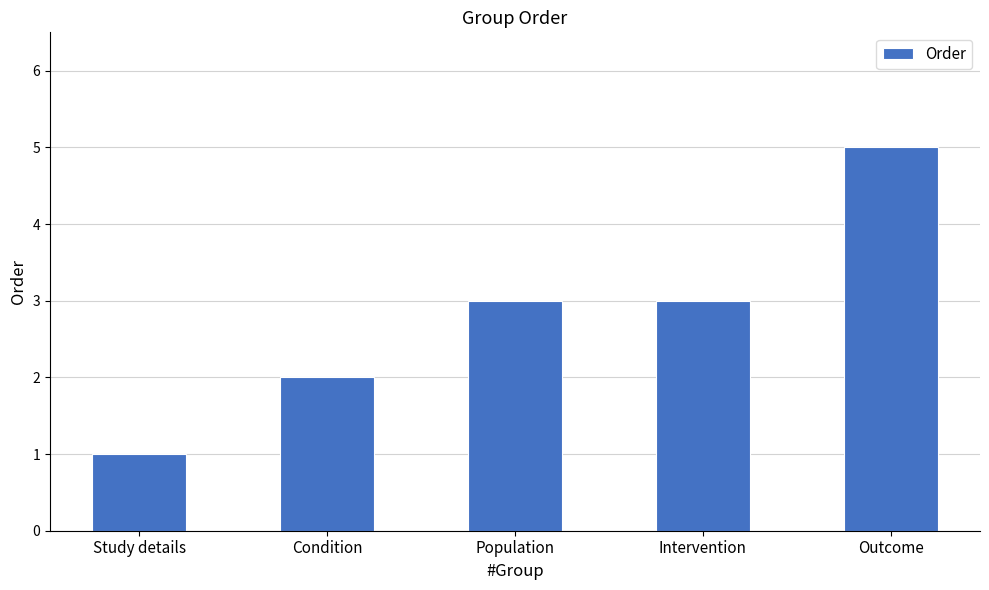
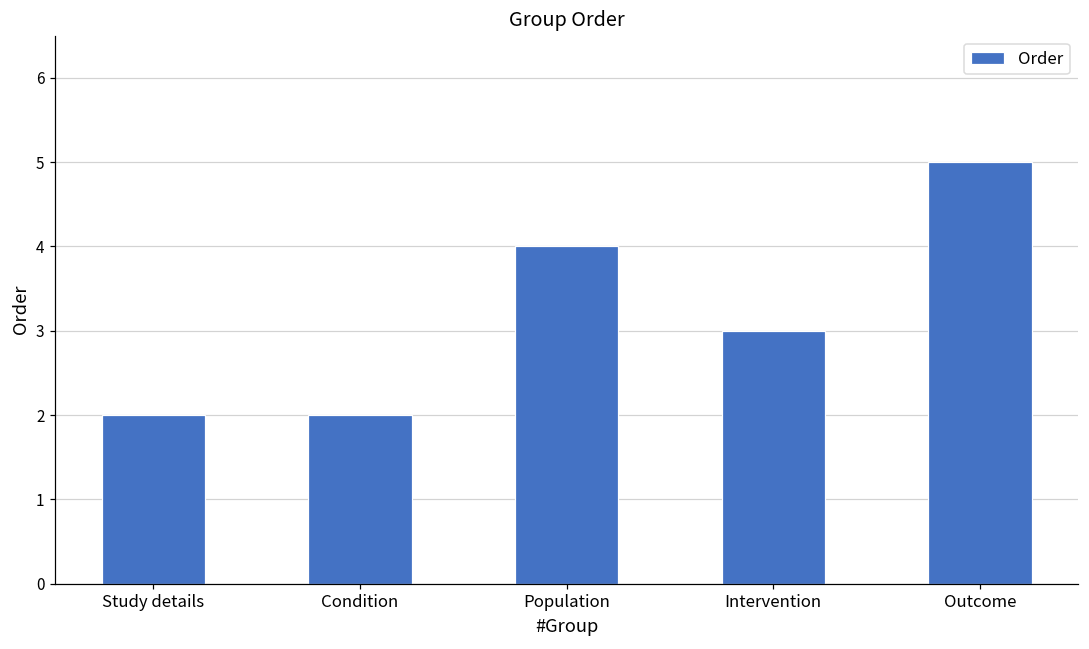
  {
-   "Study details": 1,
+   "Study details": 2,
    "Condition": 2,
-   "Population": 3,
+   "Population": 4,
    "Intervention": 3,
    "Outcome": 5
  }
